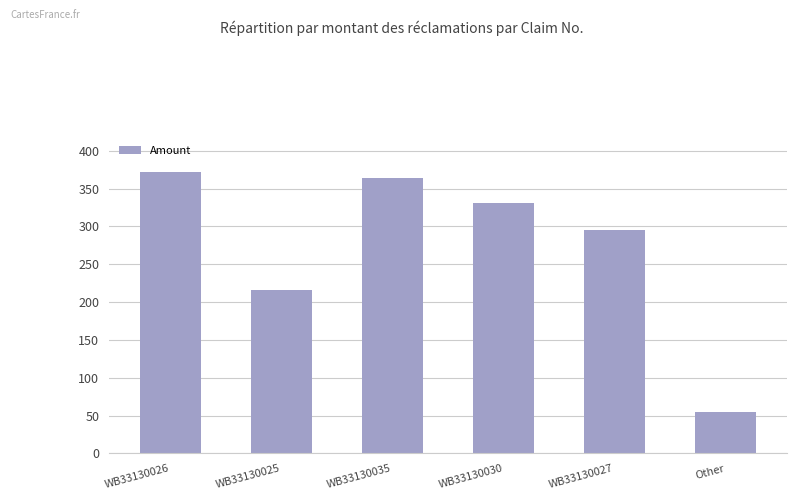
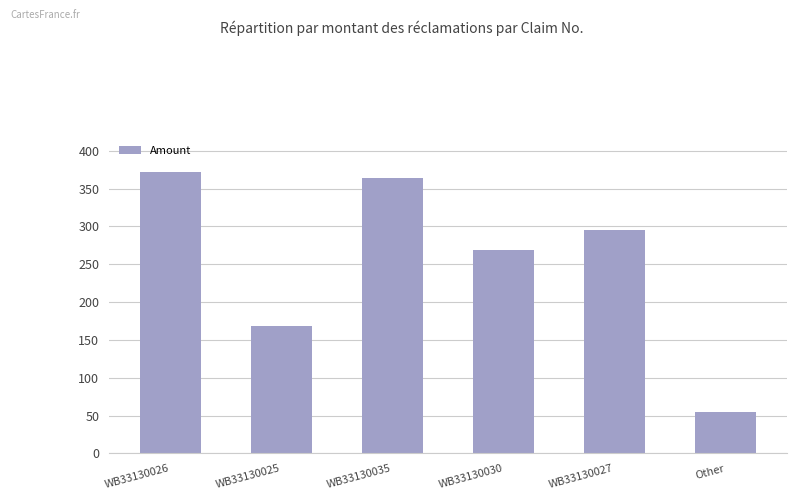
  {
    "WB33130026": 370,
-   "WB33130025": 220,
+   "WB33130025": 170,
    "WB33130035": 360,
-   "WB33130030": 330,
+   "WB33130030": 270,
    "WB33130027": 290,
    "Other": 60
  }
